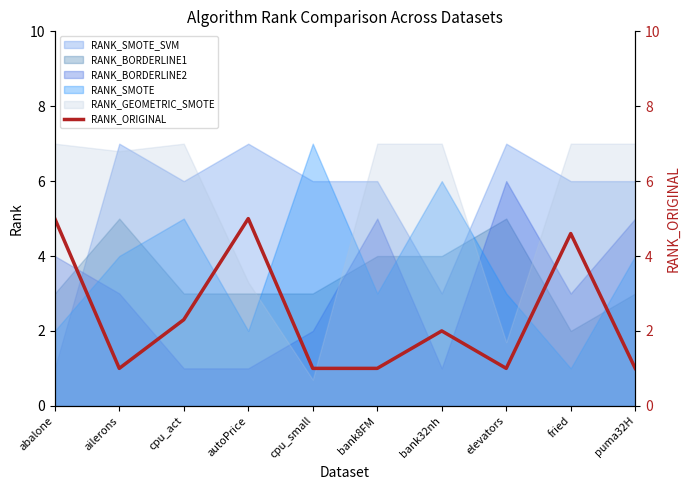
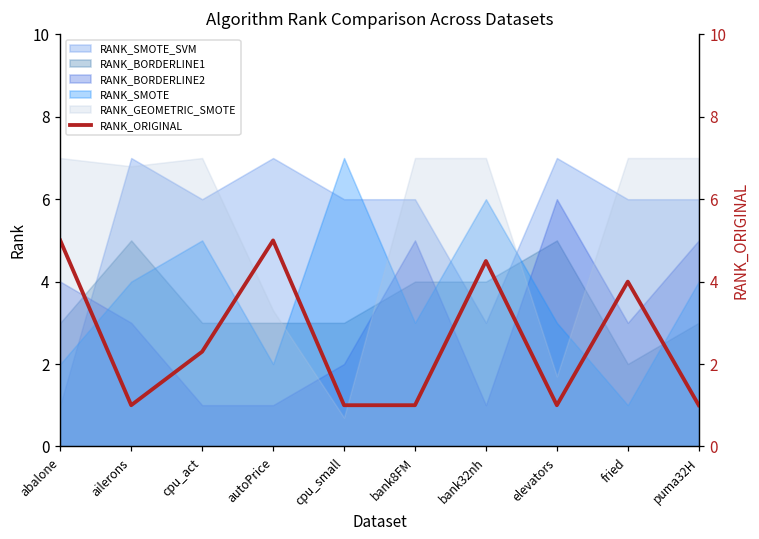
  {
    "RANK_GEOMETRIC_SMOTE": {
      "abalone": 7.0,
      "ailerons": 6.8,
      "cpu_act": 7.0,
      "autoPrice": 3.3,
      "cpu_small": 0.7,
      "bank8FM": 7.0,
      "bank32nh": 7.0,
      "elevators": 1.7,
      "fried": 7.0,
      "puma32H": 7.0
    },
    "RANK_ORIGINAL": {
      "abalone": 5.0,
      "ailerons": 1.0,
      "cpu_act": 2.3,
      "autoPrice": 5.0,
      "cpu_small": 1.0,
      "bank8FM": 1.0,
-     "bank32nh": 2.0,
+     "bank32nh": 4.5,
      "elevators": 1.0,
-     "fried": 4.6,
+     "fried": 4.0,
      "puma32H": 1.0
    }
  }
